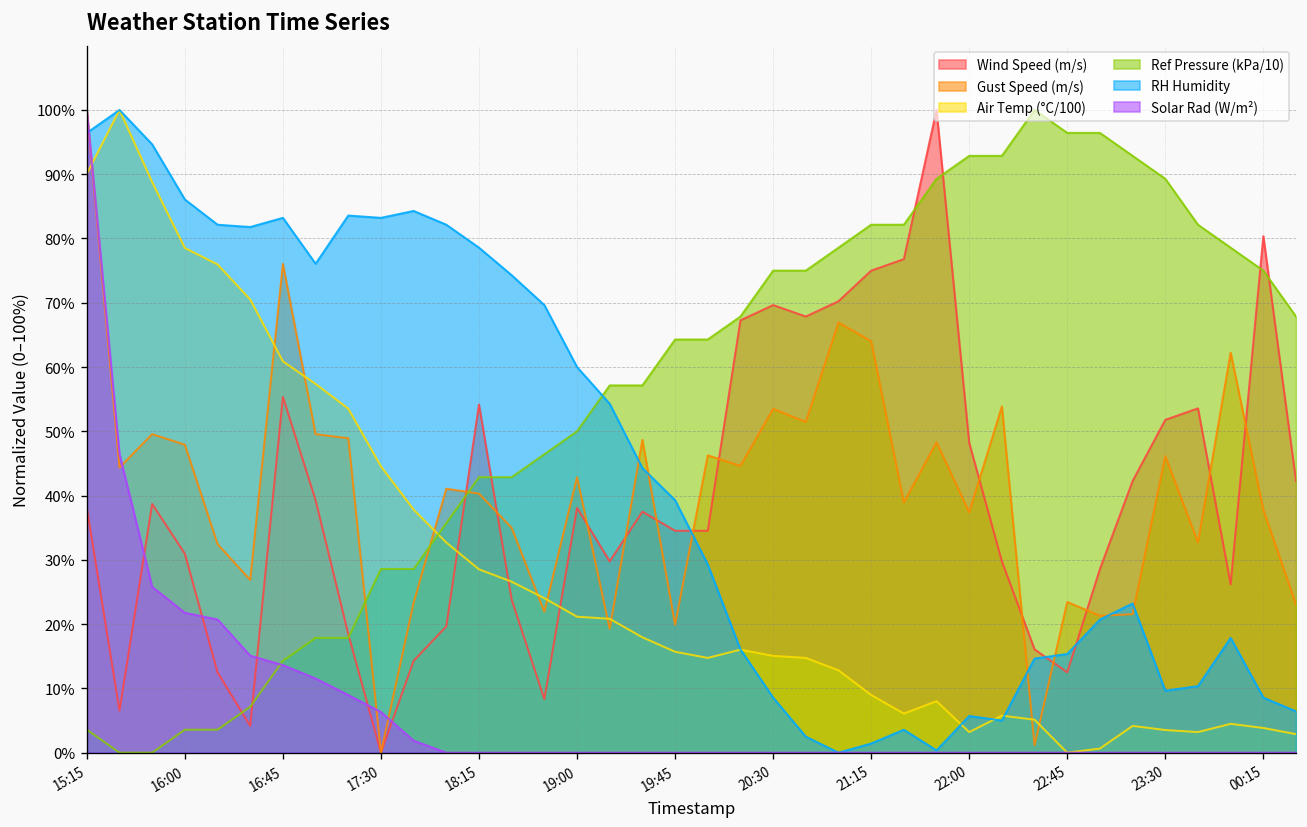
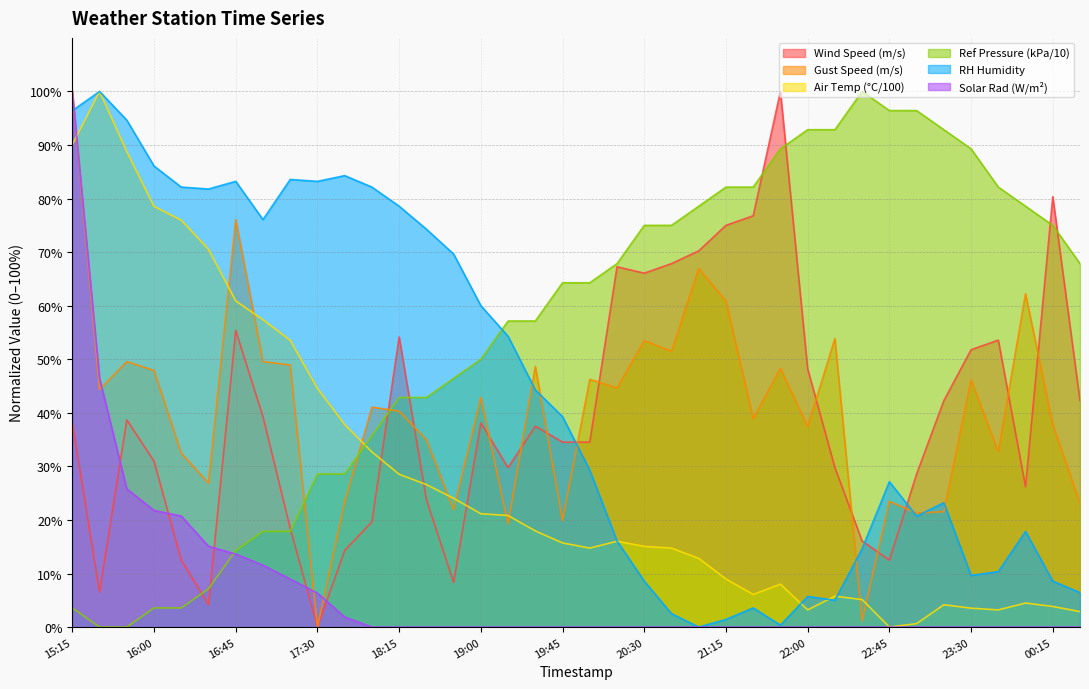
  {
    "Wind Speed (m/s)": {
      "15:15": "38%",
      "16:00": "31%",
      "16:45": "55%",
      "18:15": "54%",
      "19:00": "38%",
      "19:45": "35%",
-     "20:30": "70%",
+     "20:30": "66%",
      "21:15": "75%",
      "22:00": "48%",
      "22:45": "13%",
      "23:30": "52%",
      "00:15": "80%"
    },
    "Gust Speed (m/s)": {
      "16:00": "48%",
      "16:45": "76%",
      "18:15": "40%",
      "19:00": "43%",
      "19:45": "20%",
      "20:30": "53%",
-     "21:15": "64%",
+     "21:15": "61%",
      "22:00": "37%",
      "22:45": "23%",
      "23:30": "46%",
      "00:15": "38%"
    },
    "Air Temp (°C/100)": {
      "15:15": "90%",
      "16:00": "79%",
      "16:45": "61%",
      "17:30": "45%",
      "18:15": "29%",
      "19:00": "21%",
      "19:45": "16%",
      "20:30": "15%",
      "21:15": "9%",
      "22:00": "3%",
      "23:30": "4%",
      "00:15": "4%"
    },
    "Ref Pressure (kPa/10)": {
      "15:15": "4%",
      "16:00": "4%",
      "16:45": "14%",
      "17:30": "29%",
      "18:15": "43%",
      "19:00": "50%",
      "19:45": "64%",
      "20:30": "75%",
      "21:15": "82%",
      "22:00": "93%",
      "22:45": "96%",
      "23:30": "89%",
      "00:15": "75%"
    },
    "RH Humidity": {
      "15:15": "96%",
      "16:00": "86%",
      "16:45": "83%",
      "17:30": "83%",
      "18:15": "79%",
      "19:00": "60%",
      "19:45": "39%",
      "20:30": "9%",
      "21:15": "1%",
      "22:00": "6%",
-     "22:45": "15%",
+     "22:45": "27%",
      "23:30": "10%",
      "00:15": "9%"
    },
    "Solar Rad (W/m²)": {
      "16:00": "22%",
      "16:45": "14%",
      "17:30": "6%",
      "18:15": "0%",
      "19:00": "0%",
      "19:45": "0%",
      "20:30": "0%",
      "21:15": "0%",
      "22:00": "0%",
      "23:30": "0%",
      "00:15": "0%"
    }
  }
